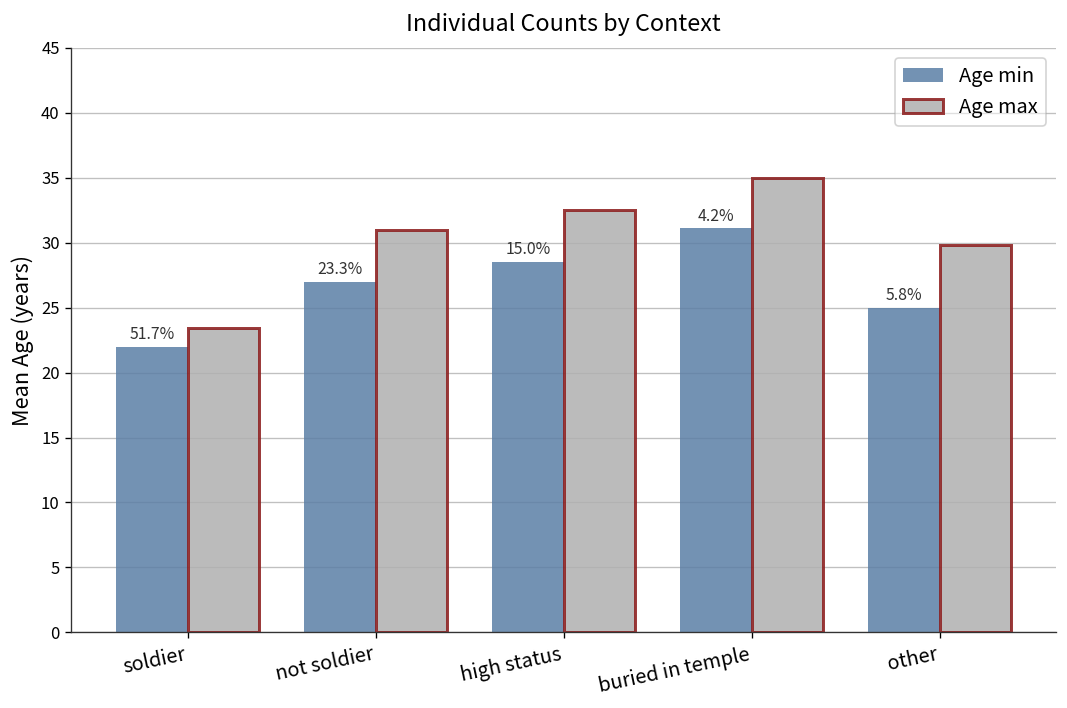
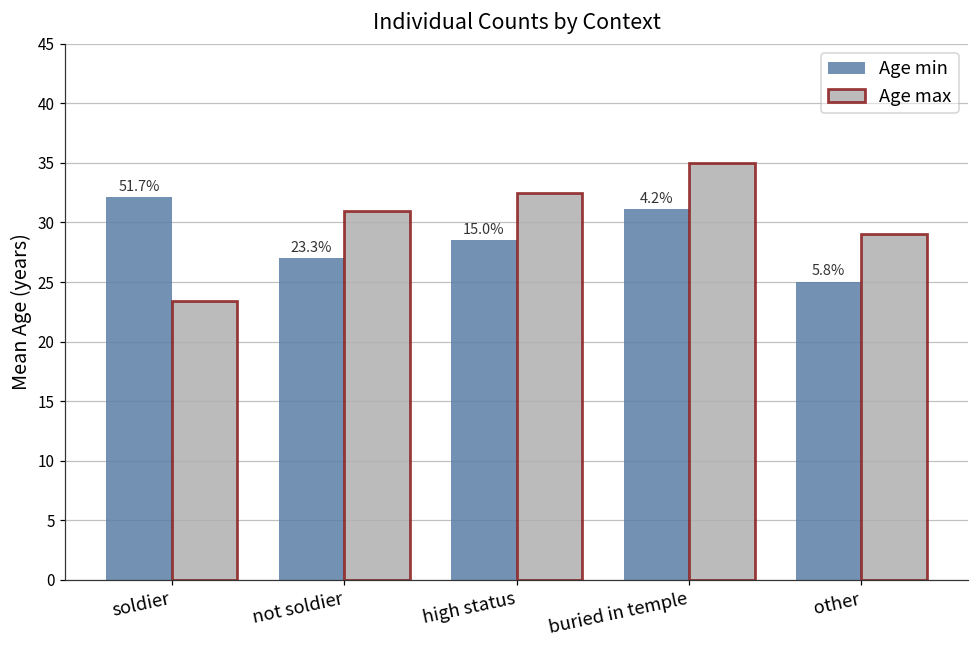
  {
    "Age min": {
-     "soldier": 22.0
+     "soldier": 32.1
    },
    "Age max": {
      "soldier": 23.4,
      "not soldier": 31.0,
      "high status": 32.5,
      "buried in temple": 35.0,
-     "other": 29.8
+     "other": 29.0
    }
  }
